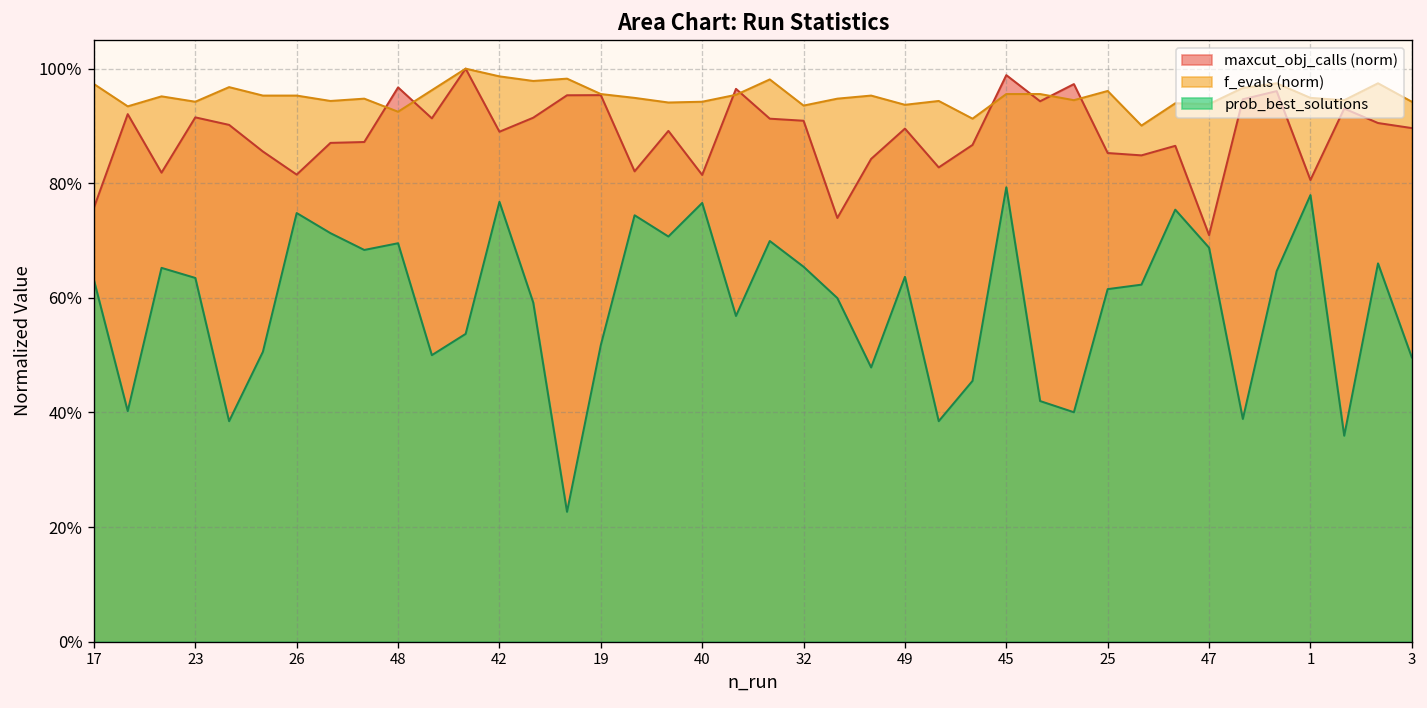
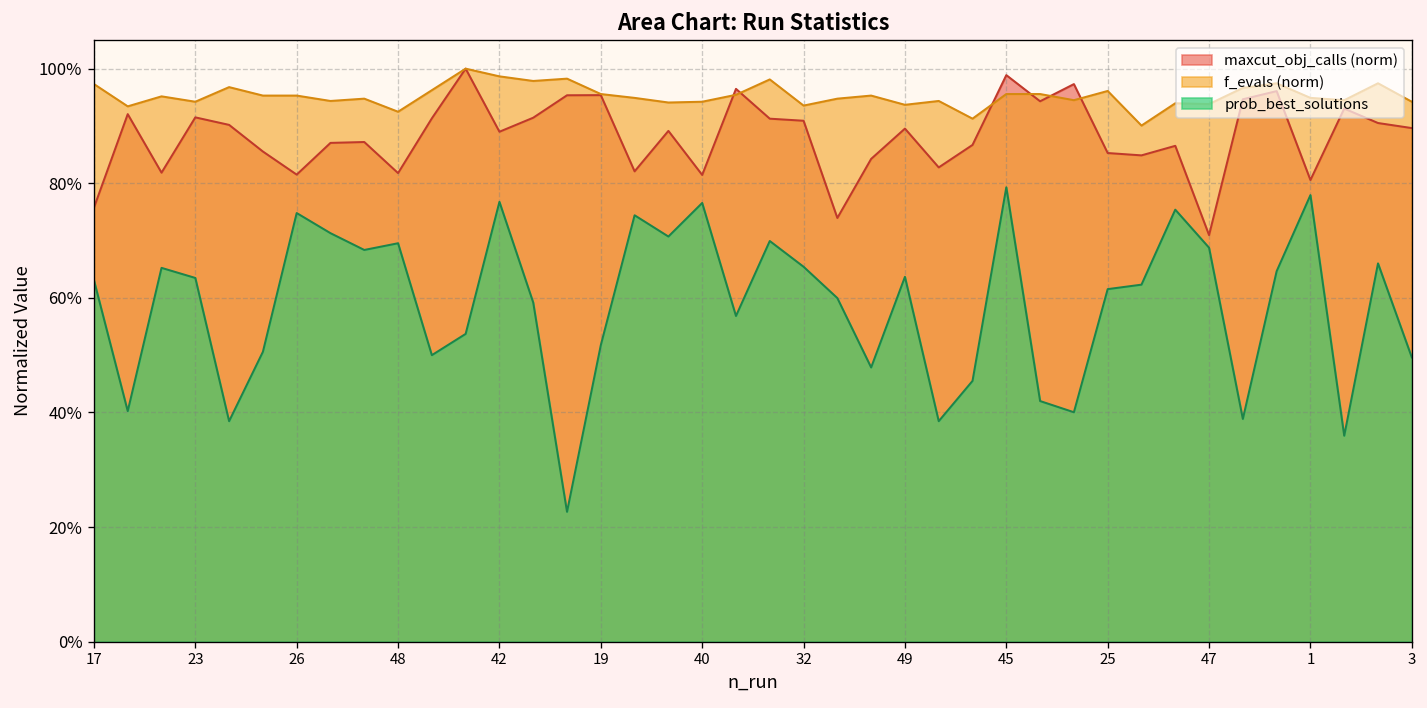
  {
    "maxcut_obj_calls (norm)": {
-     "48": "97%",
+     "48": "82%",
      "42": "89%",
      "40": "81%",
      "49": "90%",
      "45": "99%",
      "47": "71%",
      "3": "90%"
    },
    "f_evals (norm)": {
      "48": "92%",
      "42": "99%",
      "40": "94%",
      "49": "94%",
      "45": "96%",
      "3": "94%"
    },
    "prob_best_solutions": {
      "48": "70%",
      "42": "77%",
      "40": "77%",
      "49": "64%",
      "45": "79%",
      "47": "69%",
      "3": "50%"
    }
  }
